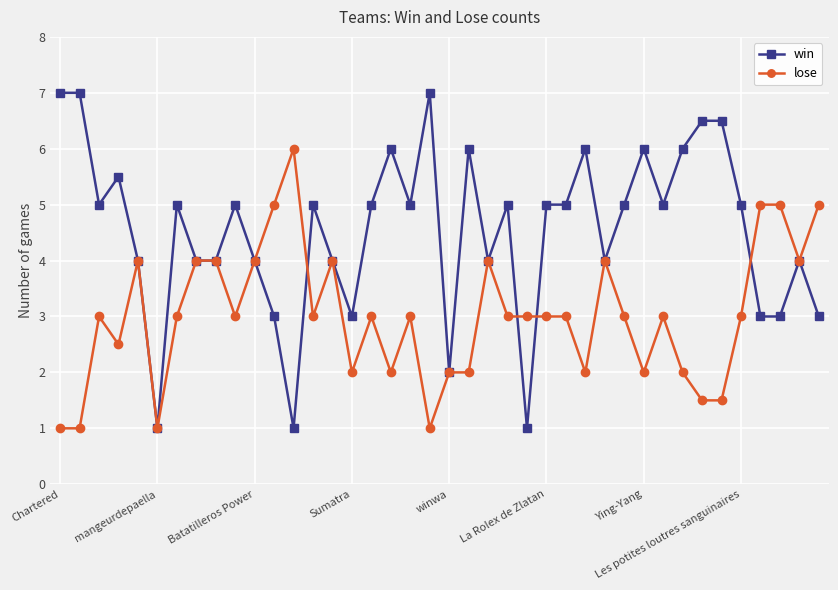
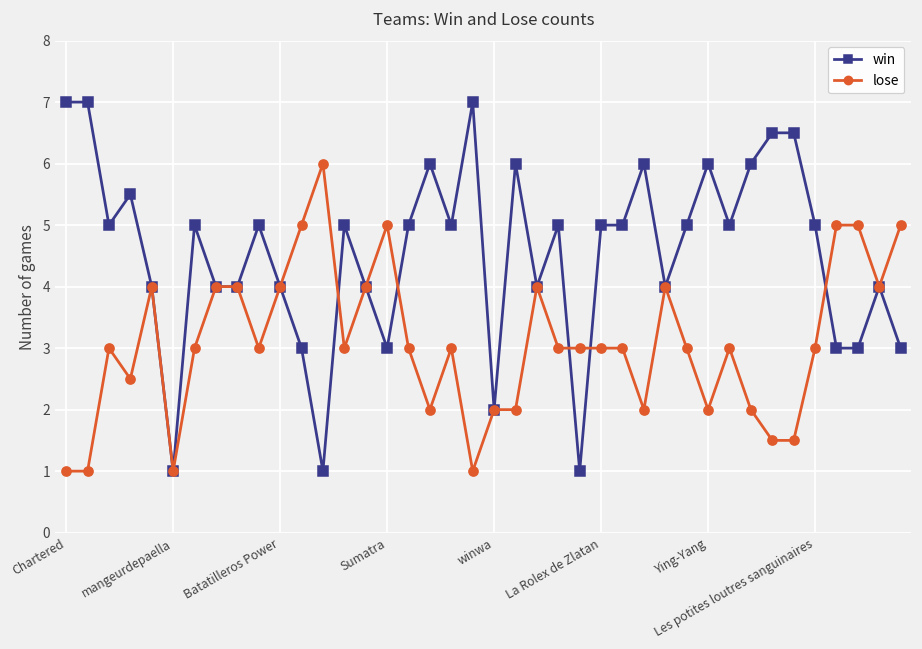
  {
    "win": {
      "Chartered": 7,
      "Sumatra": 3,
      "La Rolex de Zlatan": 5,
      "Ying-Yang": 6,
      "Les potites loutres sanguinaires": 5
    },
    "lose": {
      "Chartered": 1,
-     "Sumatra": 2,
+     "Sumatra": 5,
      "La Rolex de Zlatan": 3,
      "Ying-Yang": 2,
      "Les potites loutres sanguinaires": 3
    }
  }
